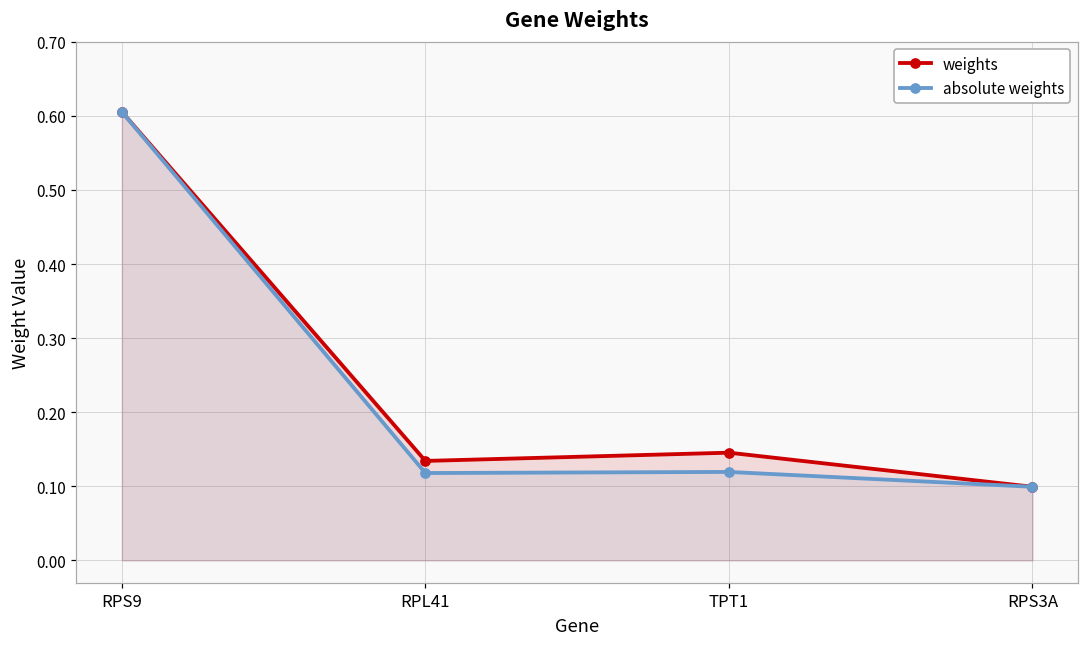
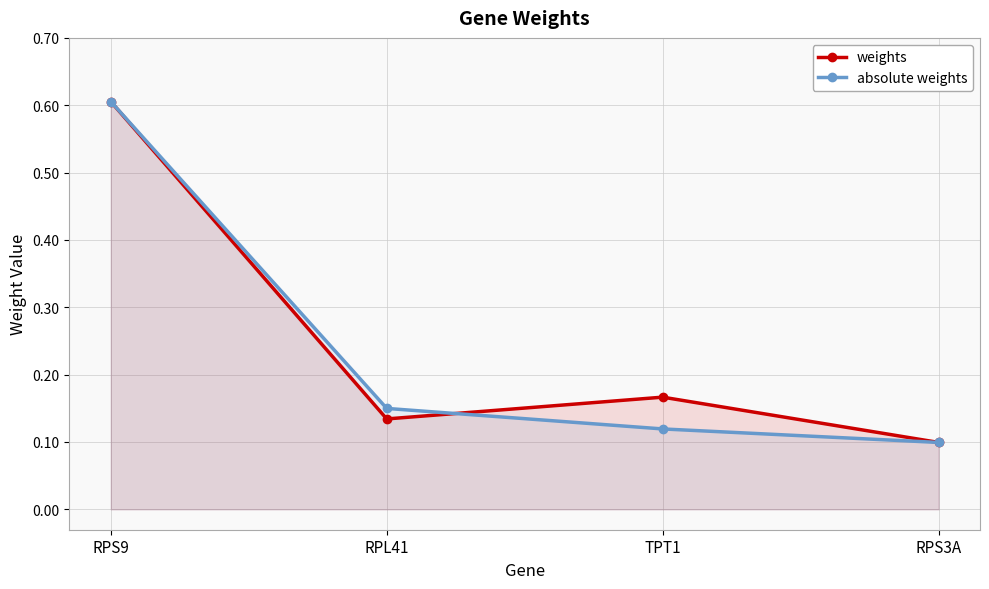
  {
    "weights": {
      "RPL41": 0.13,
-     "TPT1": 0.15
+     "TPT1": 0.17
    },
    "absolute weights": {
-     "RPL41": 0.12,
+     "RPL41": 0.15,
      "TPT1": 0.12
    }
  }
